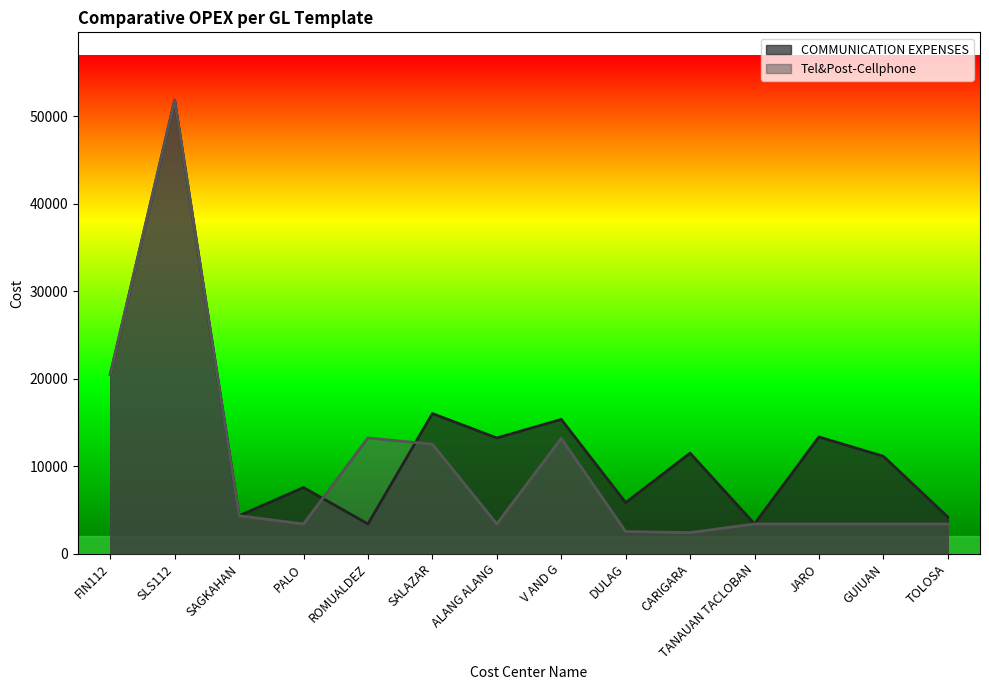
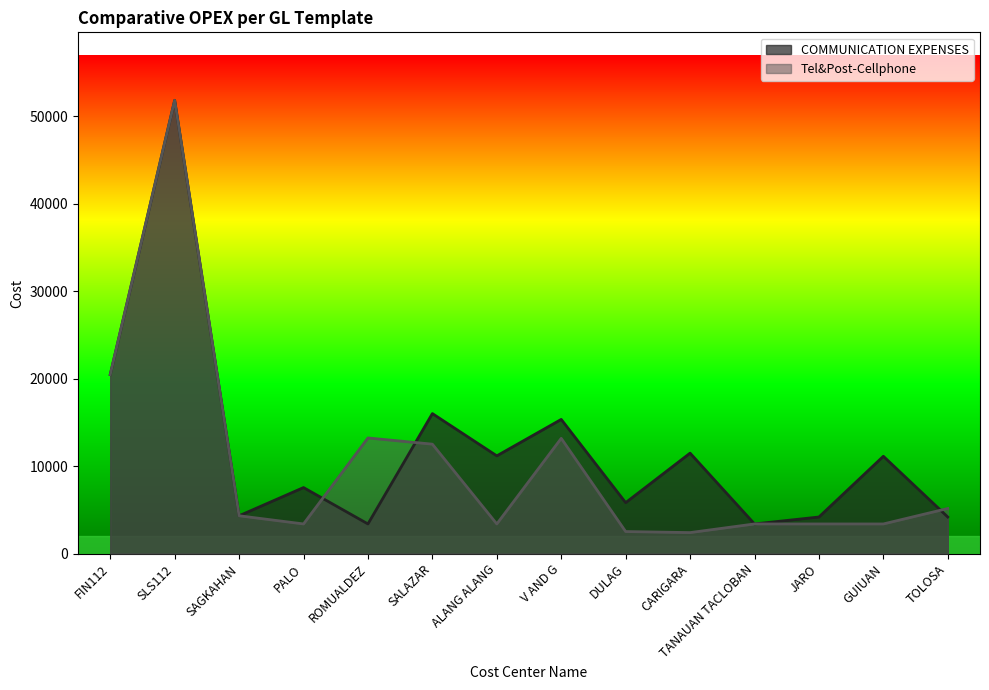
  {
    "COMMUNICATION EXPENSES": {
      "PALO": 8000,
      "ROMUALDEZ": 3000,
      "SALAZAR": 16000,
-     "ALANG ALANG": 13000,
+     "ALANG ALANG": 11000,
      "V AND G": 15000,
      "DULAG": 6000,
      "CARIGARA": 11000,
-     "JARO": 13000,
+     "JARO": 4000,
      "GUIUAN": 11000,
      "TOLOSA": 4000
    },
    "Tel&Post-Cellphone": {
      "PALO": 3000,
      "ROMUALDEZ": 13000,
      "SALAZAR": 13000,
      "ALANG ALANG": 3000,
      "V AND G": 13000,
      "DULAG": 3000,
      "CARIGARA": 2000,
      "JARO": 3000,
      "GUIUAN": 3000,
-     "TOLOSA": 3000
+     "TOLOSA": 5000
    }
  }
